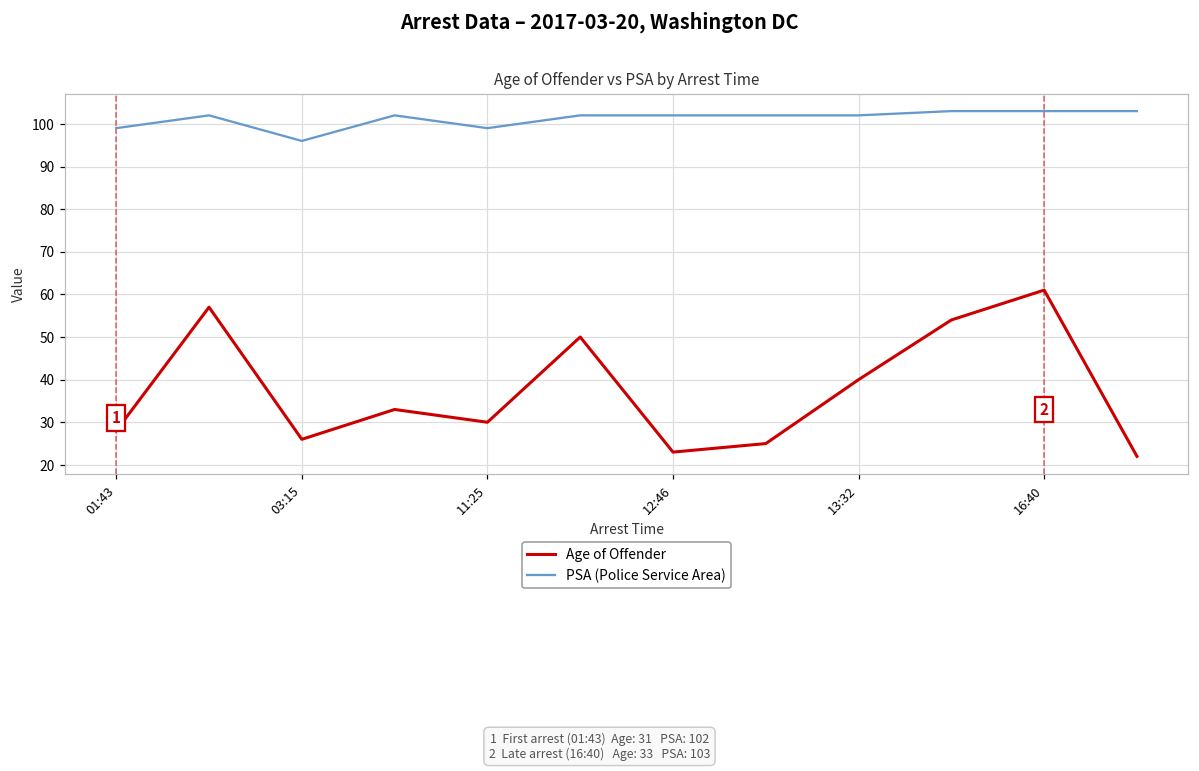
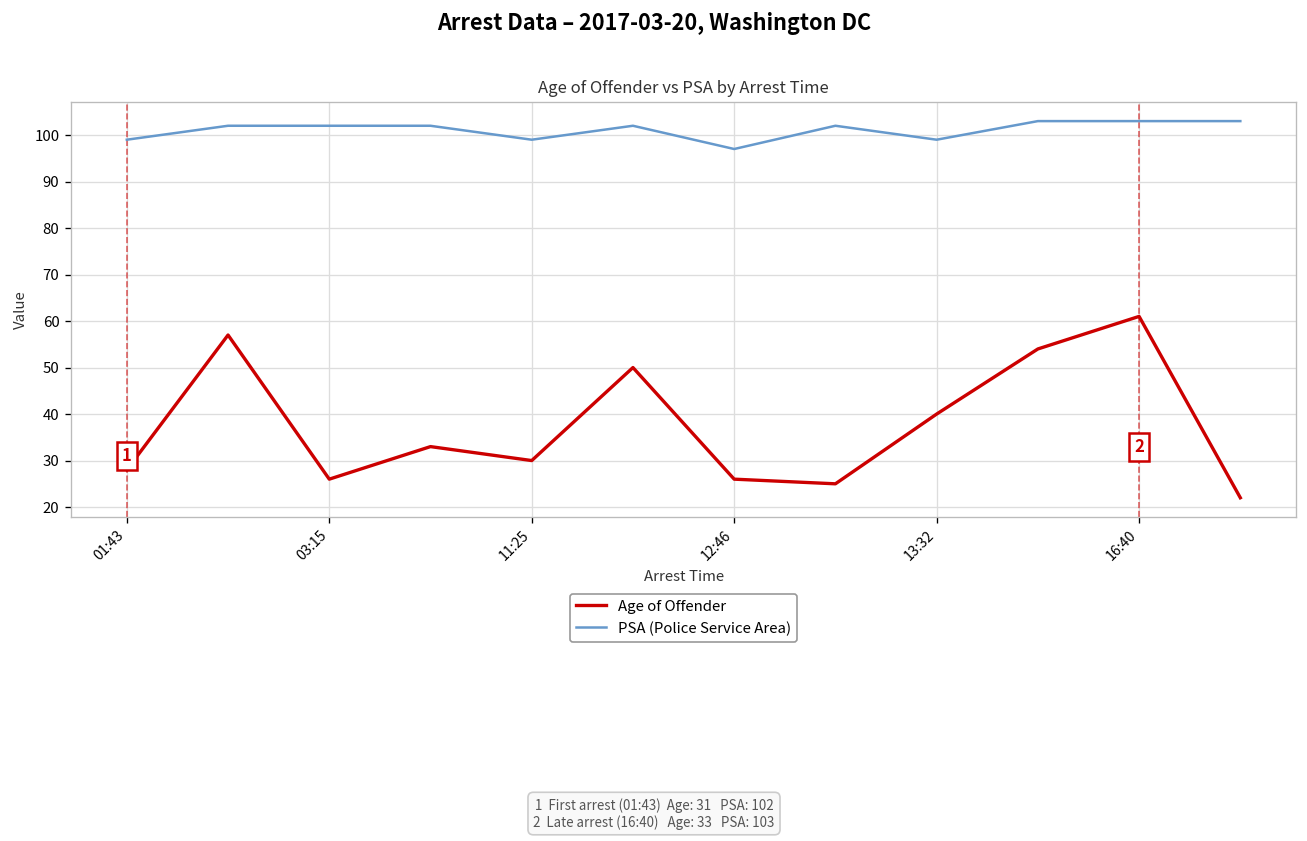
  {
    "Age of Offender": {
      "03:15": 26,
      "11:25": 30,
-     "12:46": 23,
+     "12:46": 26,
      "13:32": 40,
      "16:40": 61
    },
    "PSA (Police Service Area)": {
      "01:43": 99,
-     "03:15": 96,
+     "03:15": 102,
      "11:25": 99,
-     "12:46": 102,
-     "13:32": 102,
+     "12:46": 97,
+     "13:32": 99,
      "16:40": 103
    }
  }
